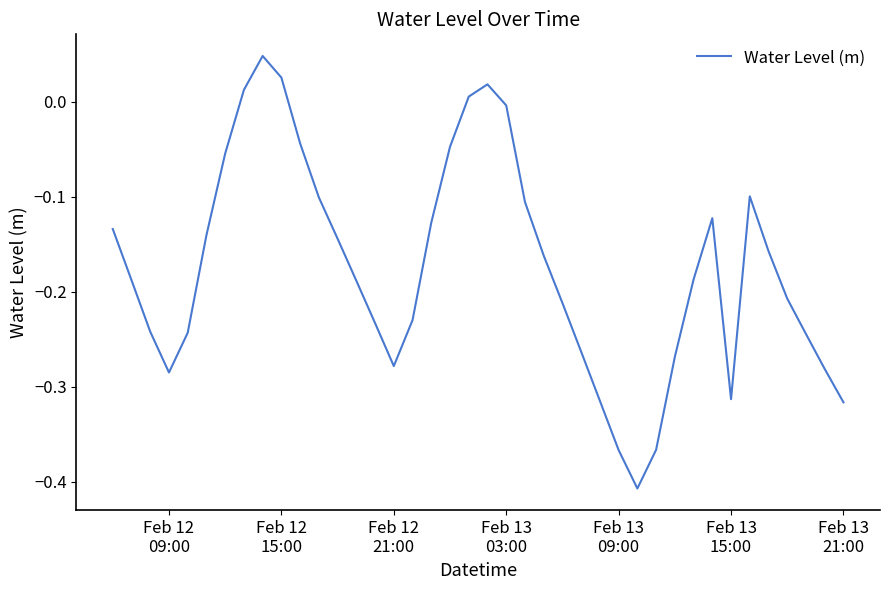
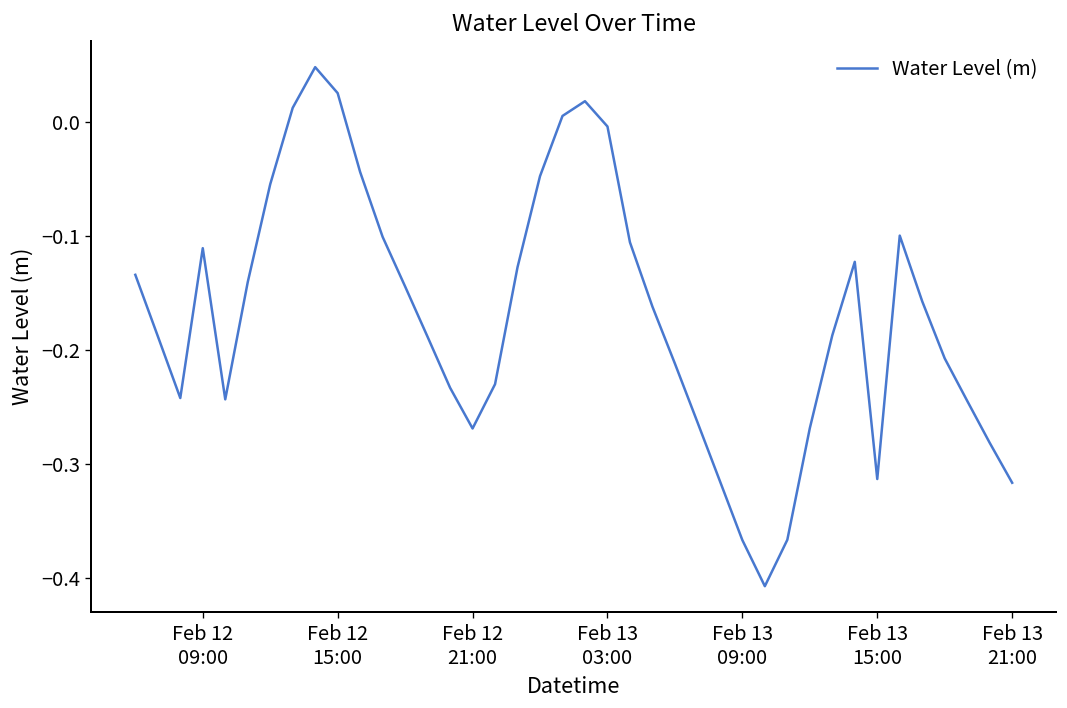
  {
-   "Feb 12 09:00": -0.28,
+   "Feb 12 09:00": -0.11,
    "Feb 12 15:00": 0.03,
-   "Feb 12 21:00": -0.28,
+   "Feb 12 21:00": -0.27,
    "Feb 13 03:00": 0.00,
    "Feb 13 09:00": -0.37,
    "Feb 13 15:00": -0.31,
    "Feb 13 21:00": -0.32
  }
